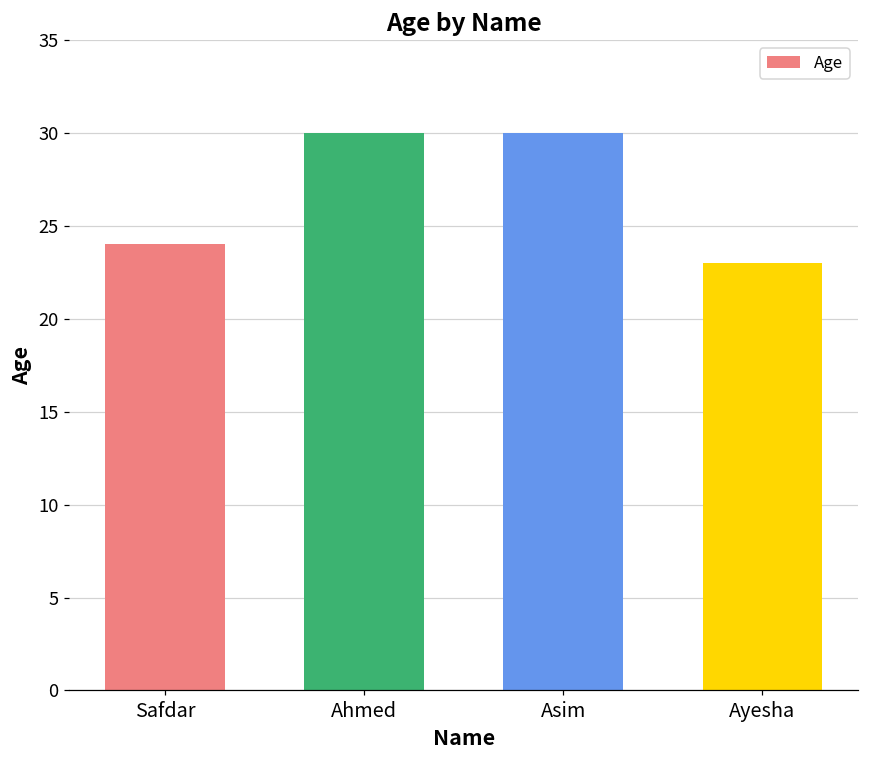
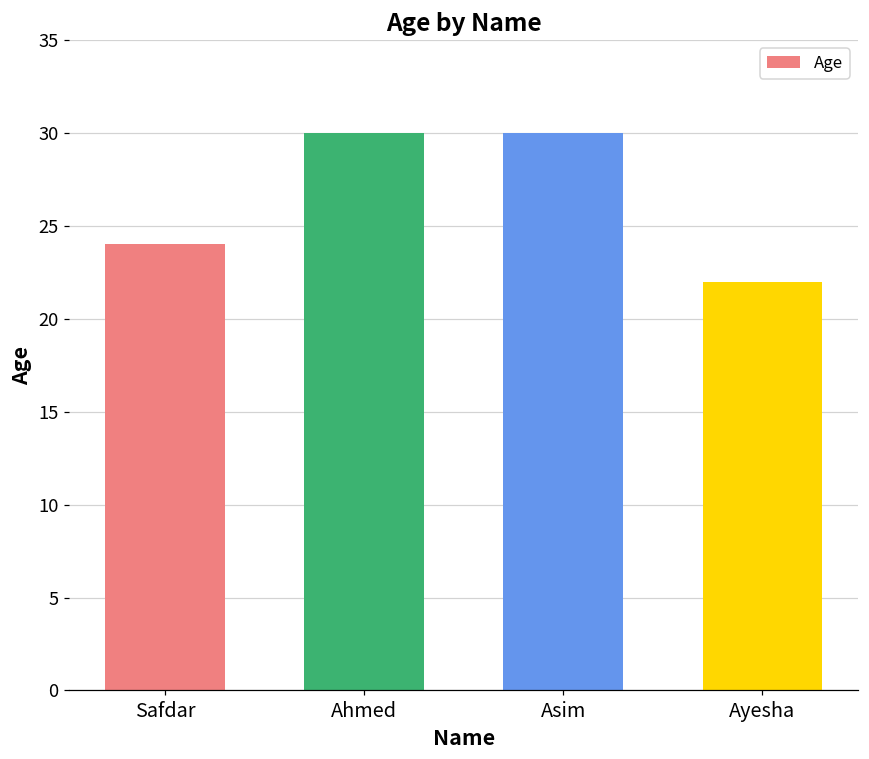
  {
    "Safdar": 24,
    "Ahmed": 30,
    "Asim": 30,
-   "Ayesha": 23
+   "Ayesha": 22
  }
